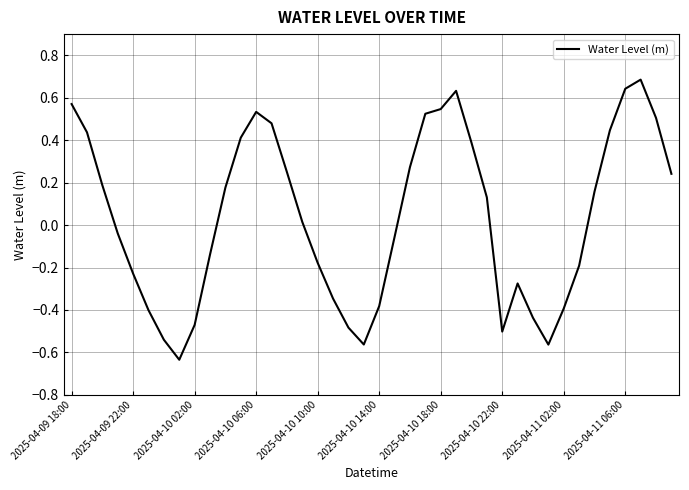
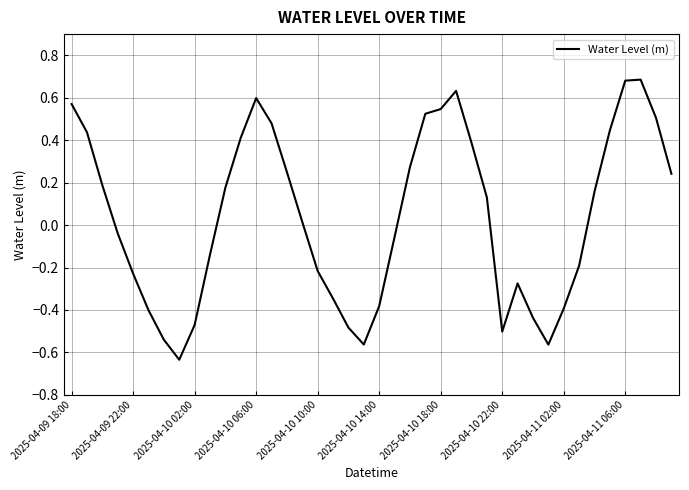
  {
    "2025-04-09 18:00": 0.57,
    "2025-04-09 22:00": -0.23,
    "2025-04-10 02:00": -0.47,
-   "2025-04-10 06:00": 0.53,
-   "2025-04-10 10:00": -0.18,
+   "2025-04-10 06:00": 0.60,
+   "2025-04-10 10:00": -0.22,
    "2025-04-10 14:00": -0.38,
    "2025-04-10 18:00": 0.55,
    "2025-04-10 22:00": -0.50,
    "2025-04-11 02:00": -0.39,
-   "2025-04-11 06:00": 0.64
+   "2025-04-11 06:00": 0.68
  }
